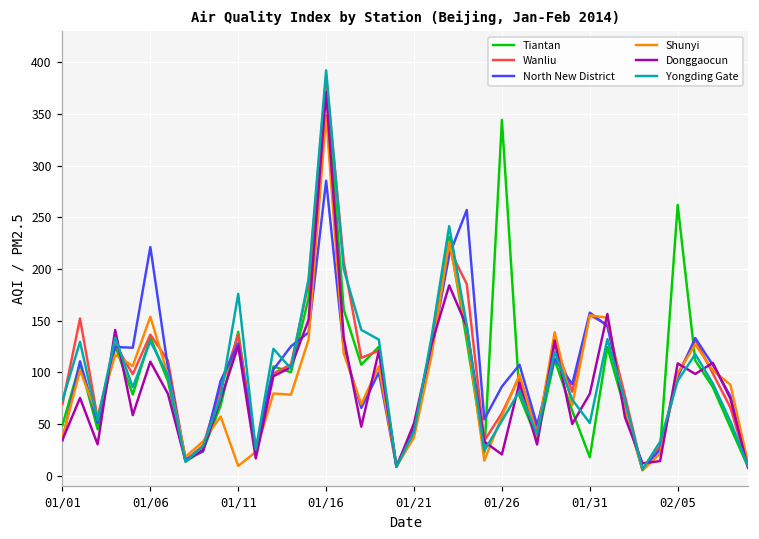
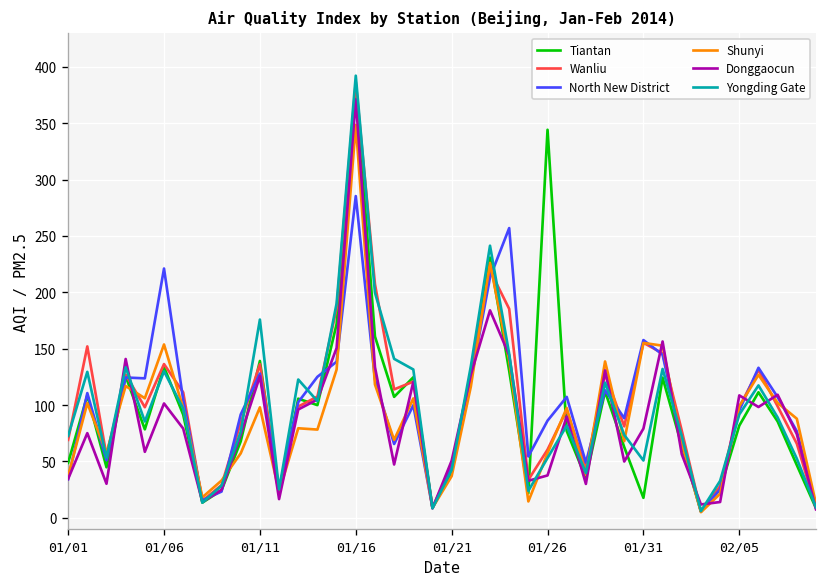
  {
    "Tiantan": {
      "01/01": 50,
      "01/11": 140,
      "01/26": 340,
      "01/31": 20,
-     "02/05": 260
+     "02/05": 80
    },
    "Wanliu": {
      "01/01": 70,
      "01/11": 140,
      "01/26": 60
    },
    "North New District": {
      "01/06": 220,
      "01/16": 290,
      "01/26": 90,
      "02/05": 100
    },
    "Shunyi": {
      "01/06": 150,
-     "01/11": 10,
+     "01/11": 100,
      "01/16": 350,
      "01/21": 40,
      "01/26": 60
    },
    "Donggaocun": {
-     "01/06": 110,
+     "01/06": 100,
      "01/16": 370,
      "01/21": 50,
-     "01/26": 20,
+     "01/26": 40,
      "01/31": 80,
      "02/05": 110
    },
    "Yongding Gate": {
      "01/01": 70,
      "01/06": 130,
      "01/11": 180,
      "01/16": 390,
      "01/26": 50,
      "01/31": 50,
      "02/05": 90
    }
  }
